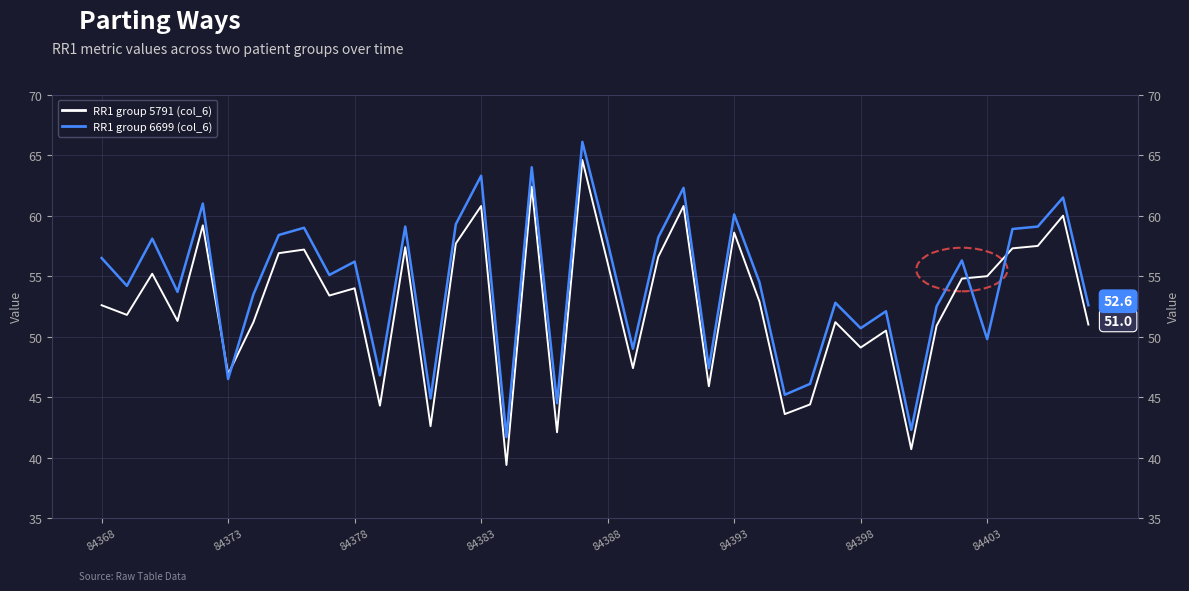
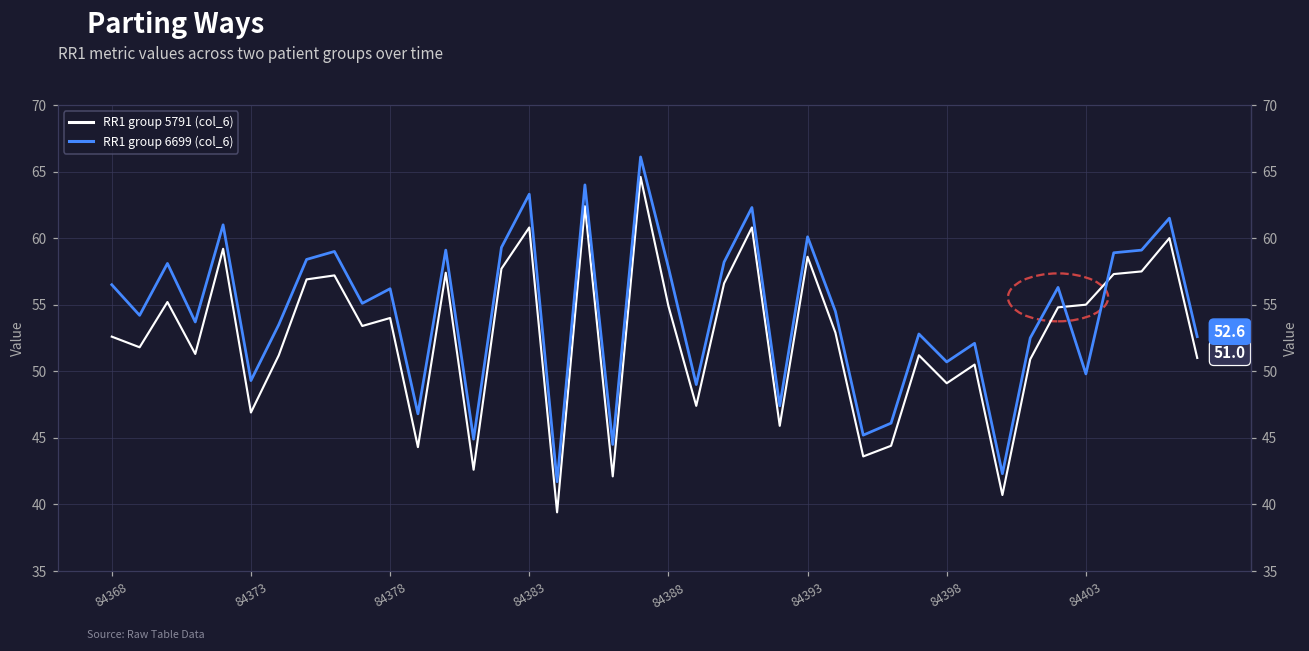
  {
    "RR1 group 5791 (col_6)": {
      "84368": 52.6,
      "84373": 46.9,
      "84378": 54.0,
      "84383": 60.8,
-     "84388": 56.1,
+     "84388": 54.9,
      "84393": 58.6,
      "84398": 49.1,
      "84403": 55.0
    },
    "RR1 group 6699 (col_6)": {
      "84368": 56.5,
-     "84373": 46.5,
+     "84373": 49.3,
      "84378": 56.2,
      "84383": 63.3,
      "84388": 57.8,
      "84393": 60.1,
      "84398": 50.7,
      "84403": 49.8
    }
  }
